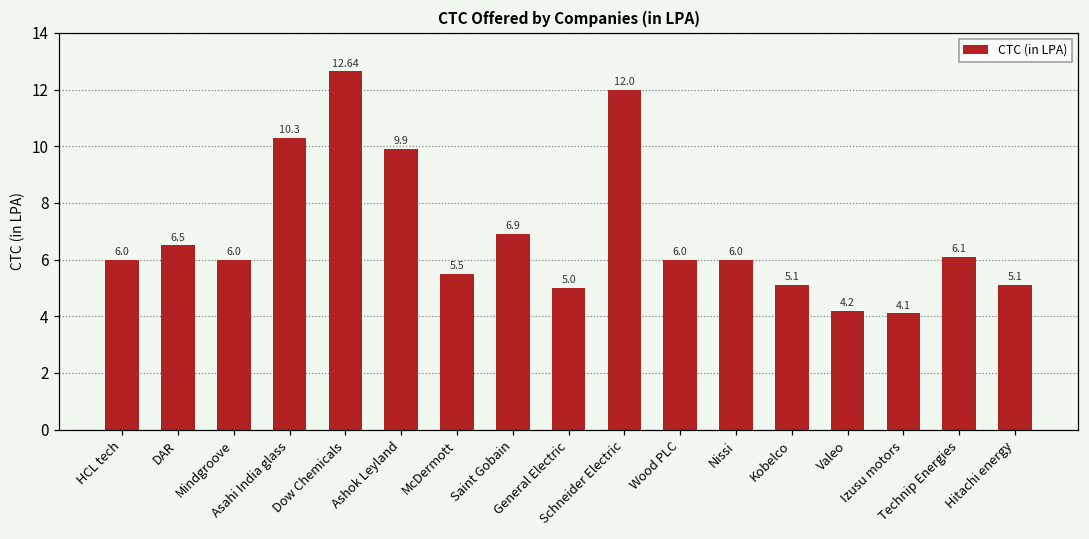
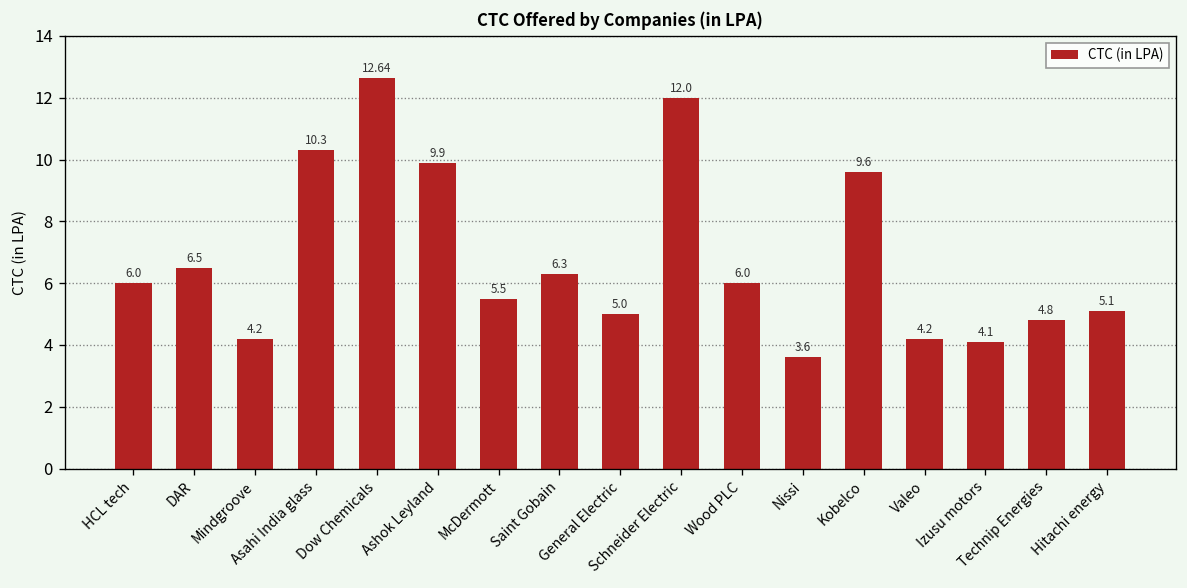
  {
    "HCL tech": 6.0,
    "DAR": 6.5,
-   "Mindgroove": 6.0,
+   "Mindgroove": 4.2,
    "Asahi India glass": 10.3,
    "Dow Chemicals": 12.64,
    "Ashok Leyland": 9.9,
    "McDermott": 5.5,
-   "Saint Gobain": 6.9,
+   "Saint Gobain": 6.3,
    "General Electric": 5.0,
    "Schneider Electric": 12.0,
    "Wood PLC": 6.0,
-   "Nissi": 6.0,
-   "Kobelco": 5.1,
+   "Nissi": 3.6,
+   "Kobelco": 9.6,
    "Valeo": 4.2,
    "Izusu motors": 4.1,
-   "Technip Energies": 6.1,
+   "Technip Energies": 4.8,
    "Hitachi energy": 5.1
  }
